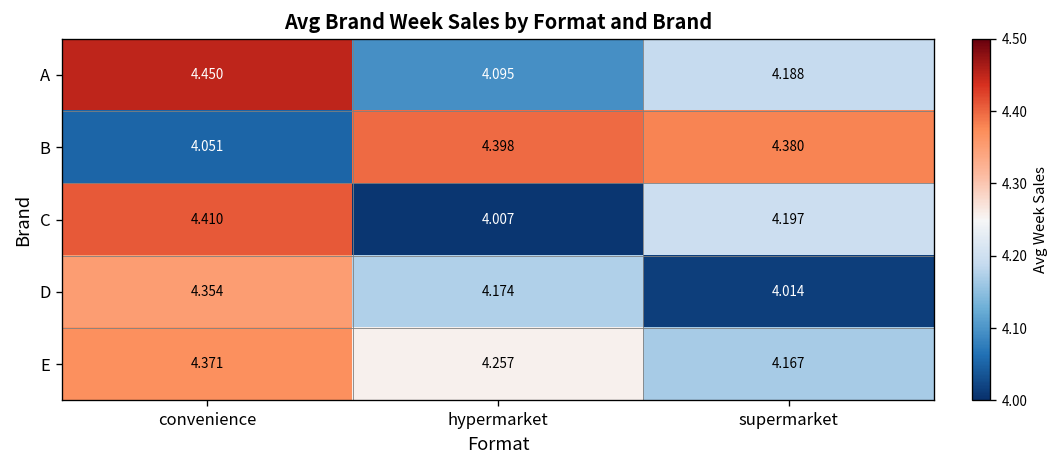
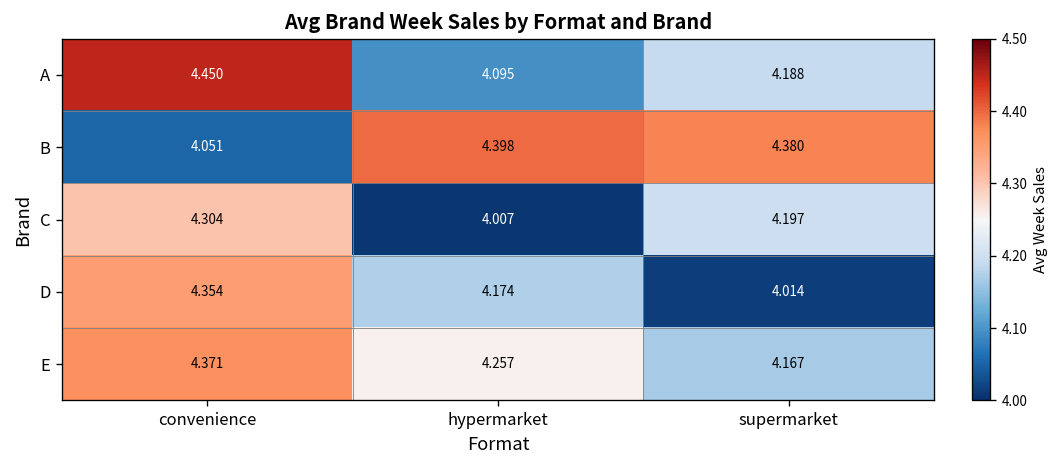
  {
    "A": {
      "convenience": 4.450,
      "hypermarket": 4.095,
      "supermarket": 4.188
    },
    "B": {
      "convenience": 4.051,
      "hypermarket": 4.398,
      "supermarket": 4.380
    },
    "C": {
-     "convenience": 4.410,
+     "convenience": 4.304,
      "hypermarket": 4.007,
      "supermarket": 4.197
    },
    "D": {
      "convenience": 4.354,
      "hypermarket": 4.174,
      "supermarket": 4.014
    },
    "E": {
      "convenience": 4.371,
      "hypermarket": 4.257,
      "supermarket": 4.167
    }
  }
